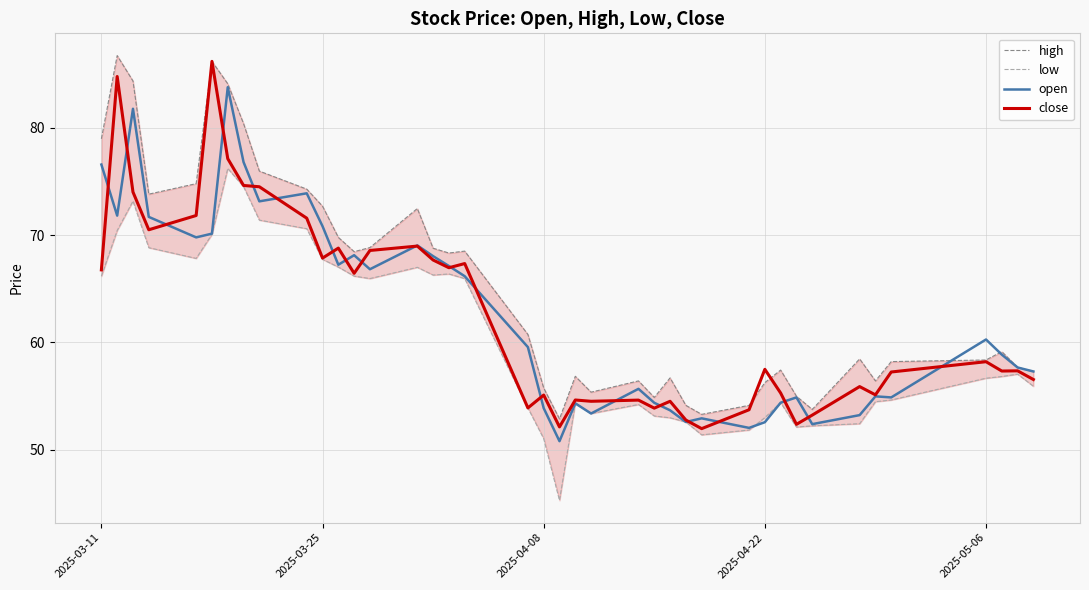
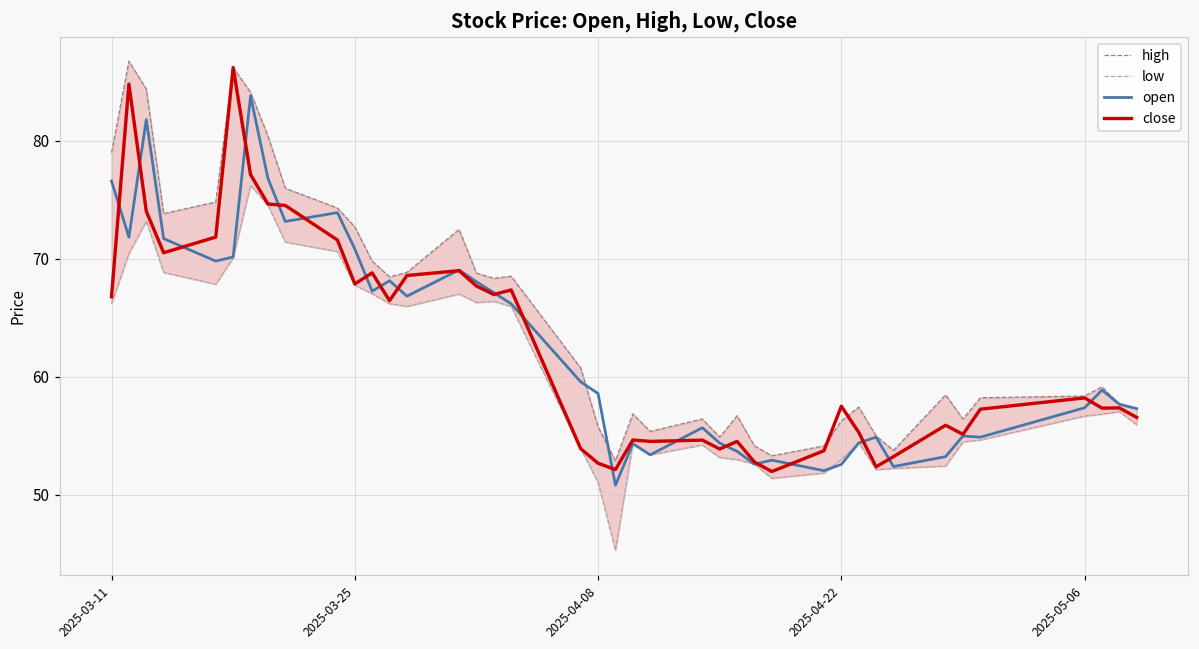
  {
    "open": {
      "2025-03-11": 76.6,
      "2025-03-25": 70.8,
-     "2025-04-08": 53.9,
+     "2025-04-08": 58.6,
      "2025-04-22": 52.6,
-     "2025-05-06": 60.3
+     "2025-05-06": 57.4
    },
    "close": {
      "2025-03-11": 66.8,
-     "2025-04-08": 55.1,
+     "2025-04-08": 52.7,
      "2025-04-22": 57.5
    }
  }
